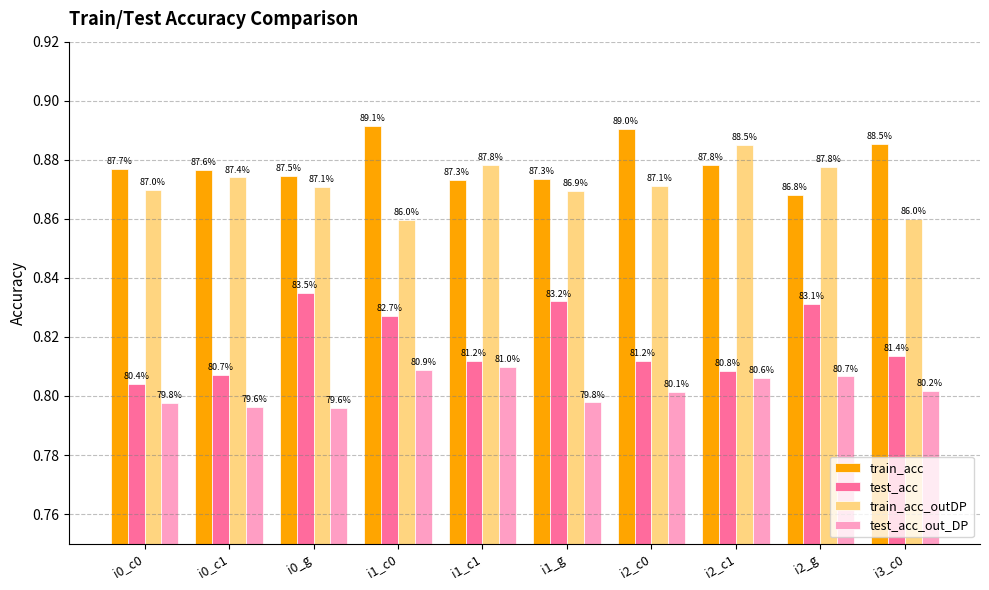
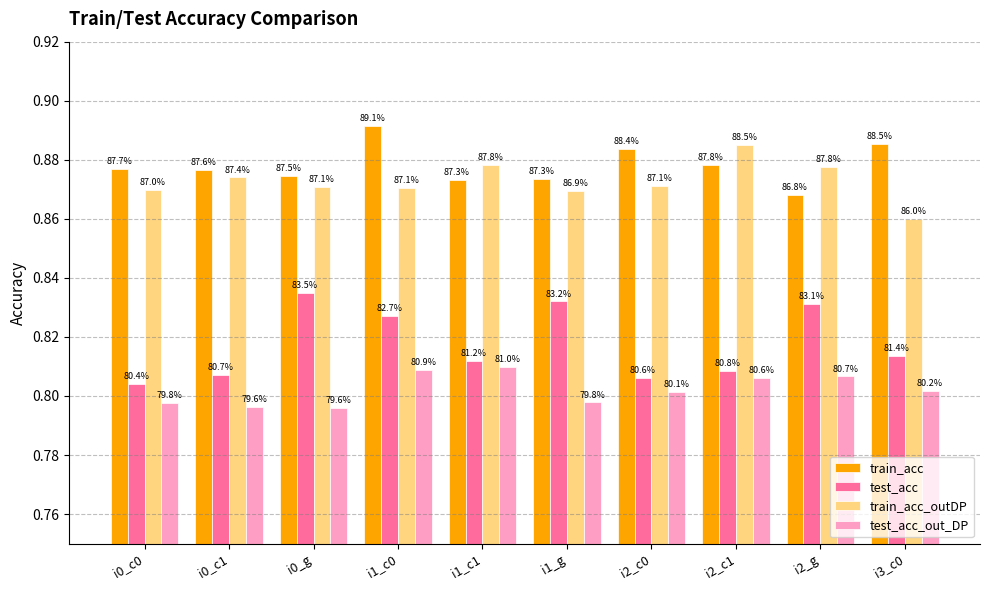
  {
    "train_acc": {
      "i0_c0": "87.7%",
      "i0_c1": "87.6%",
      "i0_g": "87.5%",
      "i1_c0": "89.1%",
      "i1_c1": "87.3%",
      "i1_g": "87.3%",
-     "i2_c0": "89.0%",
+     "i2_c0": "88.4%",
      "i2_c1": "87.8%",
      "i2_g": "86.8%",
      "i3_c0": "88.5%"
    },
    "test_acc": {
      "i0_c0": "80.4%",
      "i0_c1": "80.7%",
      "i0_g": "83.5%",
      "i1_c0": "82.7%",
      "i1_c1": "81.2%",
      "i1_g": "83.2%",
-     "i2_c0": "81.2%",
+     "i2_c0": "80.6%",
      "i2_c1": "80.8%",
      "i2_g": "83.1%",
      "i3_c0": "81.4%"
    },
    "train_acc_outDP": {
      "i0_c0": "87.0%",
      "i0_c1": "87.4%",
      "i0_g": "87.1%",
-     "i1_c0": "86.0%",
+     "i1_c0": "87.1%",
      "i1_c1": "87.8%",
      "i1_g": "86.9%",
      "i2_c0": "87.1%",
      "i2_c1": "88.5%",
      "i2_g": "87.8%",
      "i3_c0": "86.0%"
    },
    "test_acc_out_DP": {
      "i0_c0": "79.8%",
      "i0_c1": "79.6%",
      "i0_g": "79.6%",
      "i1_c0": "80.9%",
      "i1_c1": "81.0%",
      "i1_g": "79.8%",
      "i2_c0": "80.1%",
      "i2_c1": "80.6%",
      "i2_g": "80.7%",
      "i3_c0": "80.2%"
    }
  }
